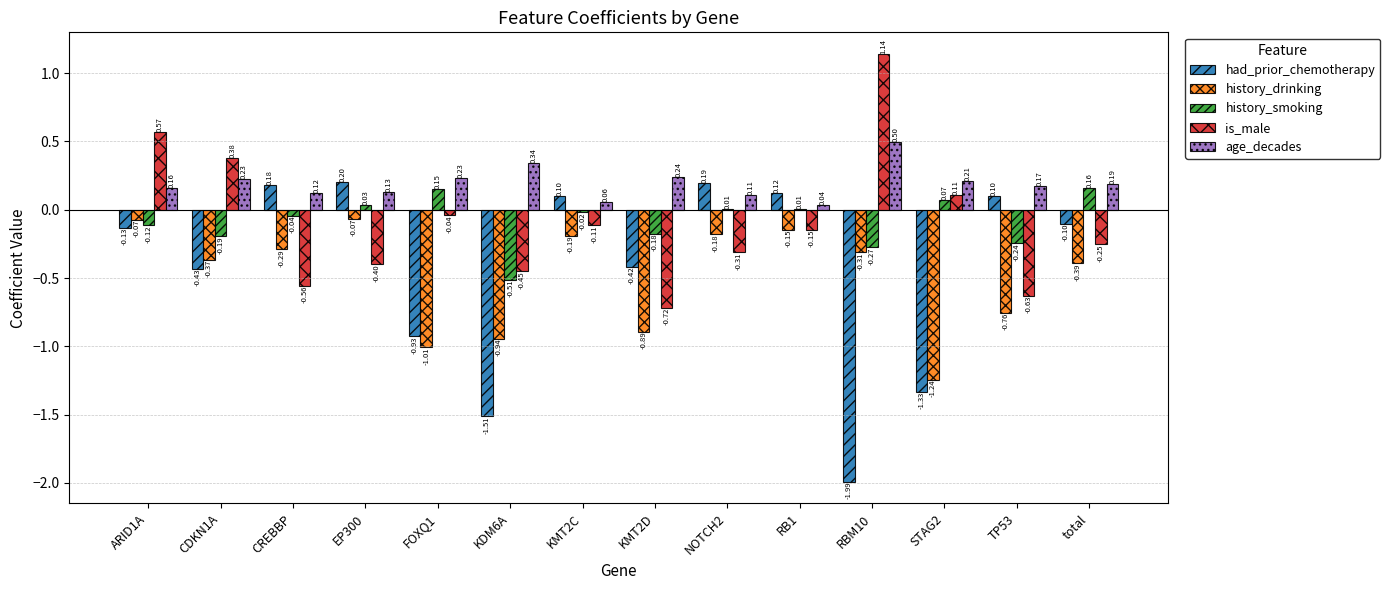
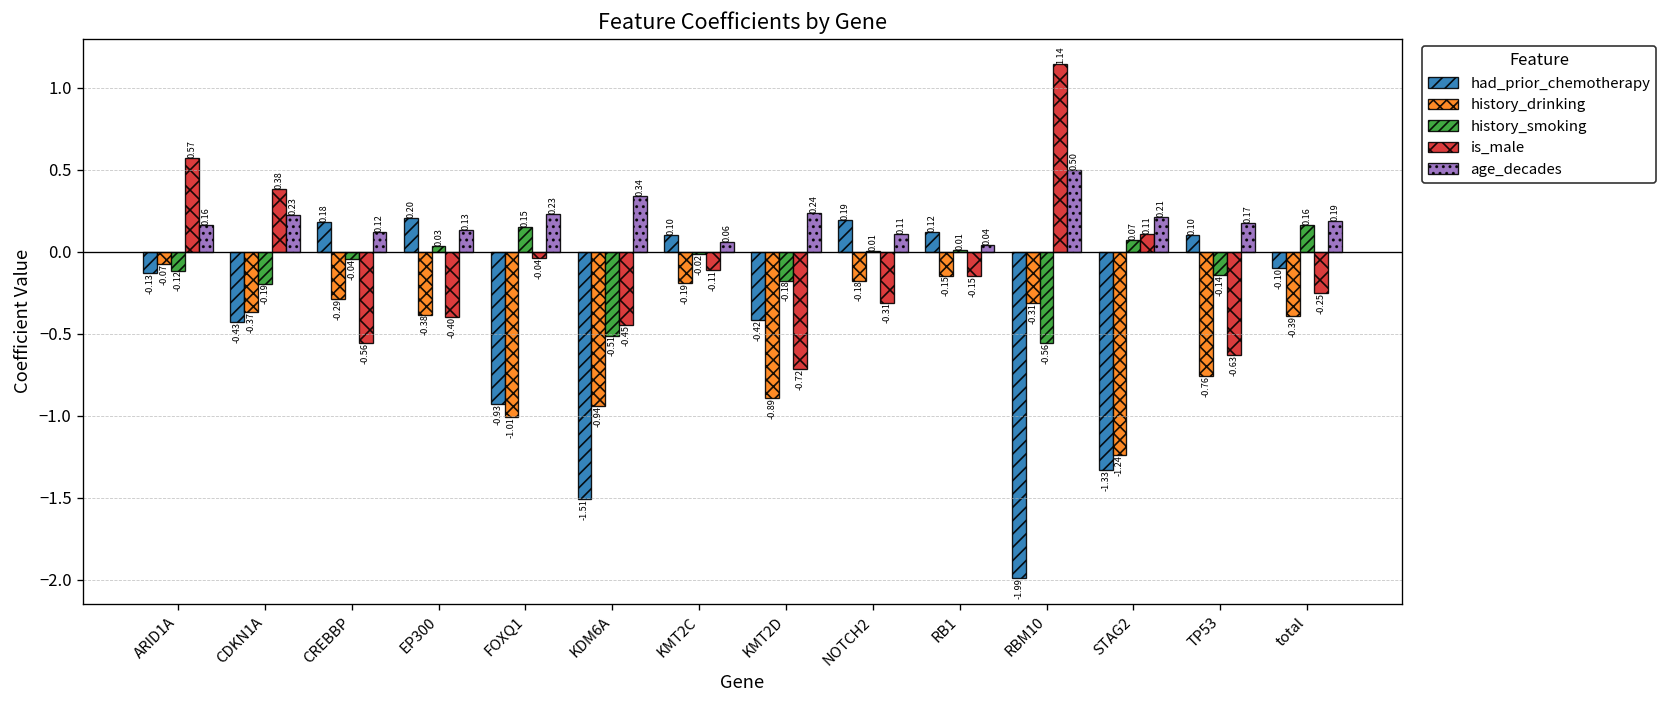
  {
    "had_prior_chemotherapy": {
      "ARID1A": -0.13,
      "CDKN1A": -0.43,
      "CREBBP": 0.18,
      "EP300": 0.20,
      "FOXQ1": -0.93,
      "KDM6A": -1.51,
      "KMT2C": 0.10,
      "KMT2D": -0.42,
      "NOTCH2": 0.19,
      "RB1": 0.12,
      "RBM10": -1.99,
      "STAG2": -1.33,
      "TP53": 0.10,
      "total": -0.10
    },
    "history_drinking": {
      "ARID1A": -0.07,
      "CDKN1A": -0.37,
      "CREBBP": -0.29,
-     "EP300": -0.07,
+     "EP300": -0.38,
      "FOXQ1": -1.01,
      "KDM6A": -0.94,
      "KMT2C": -0.19,
      "KMT2D": -0.89,
      "NOTCH2": -0.18,
      "RB1": -0.15,
      "RBM10": -0.31,
      "STAG2": -1.24,
      "TP53": -0.76,
      "total": -0.39
    },
    "history_smoking": {
      "ARID1A": -0.12,
      "CDKN1A": -0.19,
      "CREBBP": -0.04,
      "EP300": 0.03,
      "FOXQ1": 0.15,
      "KDM6A": -0.51,
      "KMT2C": -0.02,
      "KMT2D": -0.18,
      "NOTCH2": 0.01,
      "RB1": 0.01,
-     "RBM10": -0.27,
+     "RBM10": -0.56,
      "STAG2": 0.07,
-     "TP53": -0.24,
+     "TP53": -0.14,
      "total": 0.16
    },
    "is_male": {
      "ARID1A": 0.57,
      "CDKN1A": 0.38,
      "CREBBP": -0.56,
      "EP300": -0.40,
      "FOXQ1": -0.04,
      "KDM6A": -0.45,
      "KMT2C": -0.11,
      "KMT2D": -0.72,
      "NOTCH2": -0.31,
      "RB1": -0.15,
      "RBM10": 1.14,
      "STAG2": 0.11,
      "TP53": -0.63,
      "total": -0.25
    },
    "age_decades": {
      "ARID1A": 0.16,
      "CDKN1A": 0.23,
      "CREBBP": 0.12,
      "EP300": 0.13,
      "FOXQ1": 0.23,
      "KDM6A": 0.34,
      "KMT2C": 0.06,
      "KMT2D": 0.24,
      "NOTCH2": 0.11,
      "RB1": 0.04,
      "RBM10": 0.50,
      "STAG2": 0.21,
      "TP53": 0.17,
      "total": 0.19
    }
  }
